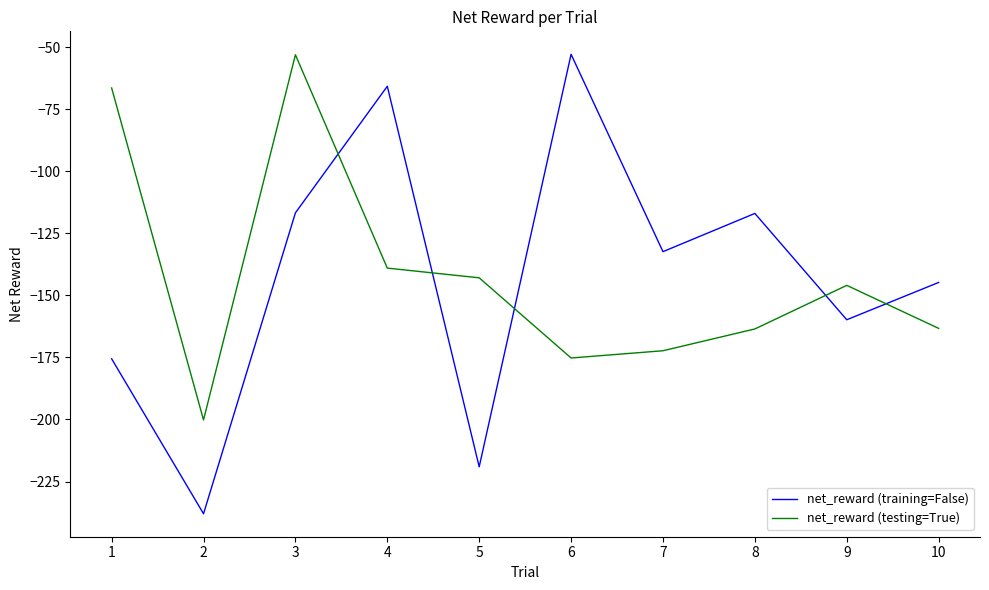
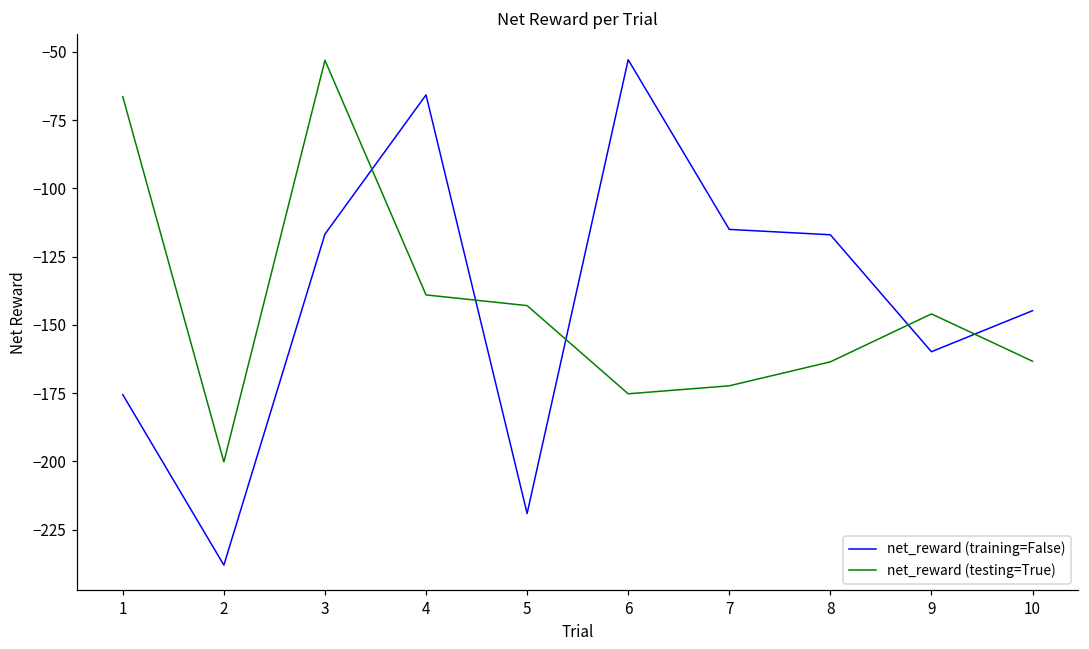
  {
    "net_reward (training=False)": {
      "1": -176,
      "2": -238,
      "3": -117,
      "4": -66,
      "5": -219,
      "6": -53,
-     "7": -132,
+     "7": -115,
      "8": -117,
      "9": -160,
      "10": -145
    },
    "net_reward (testing=True)": {
      "1": -66,
      "2": -200,
      "3": -53,
      "4": -139,
      "5": -143,
      "6": -175,
      "7": -172,
      "8": -164,
      "9": -146,
      "10": -163
    }
  }
